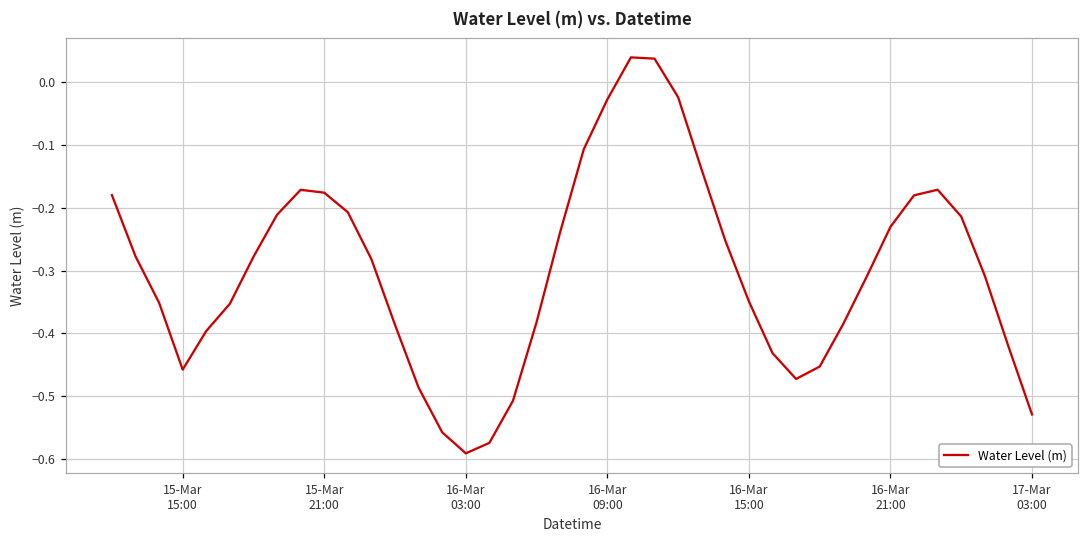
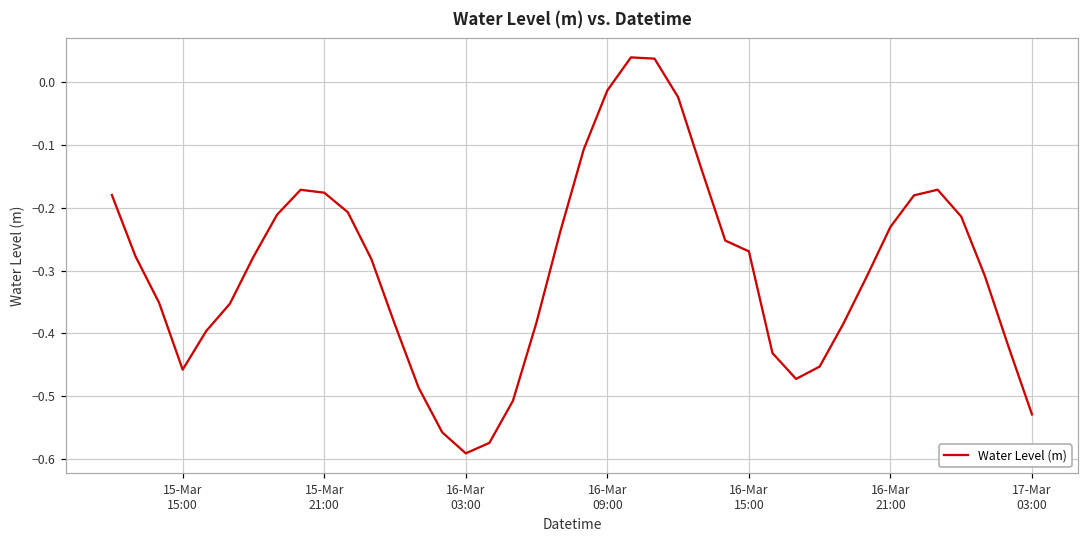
  {
    "15-Mar 15:00": -0.46,
    "15-Mar 21:00": -0.18,
    "16-Mar 03:00": -0.59,
-   "16-Mar 09:00": -0.03,
-   "16-Mar 15:00": -0.35,
+   "16-Mar 09:00": -0.01,
+   "16-Mar 15:00": -0.27,
    "16-Mar 21:00": -0.23,
    "17-Mar 03:00": -0.53
  }
